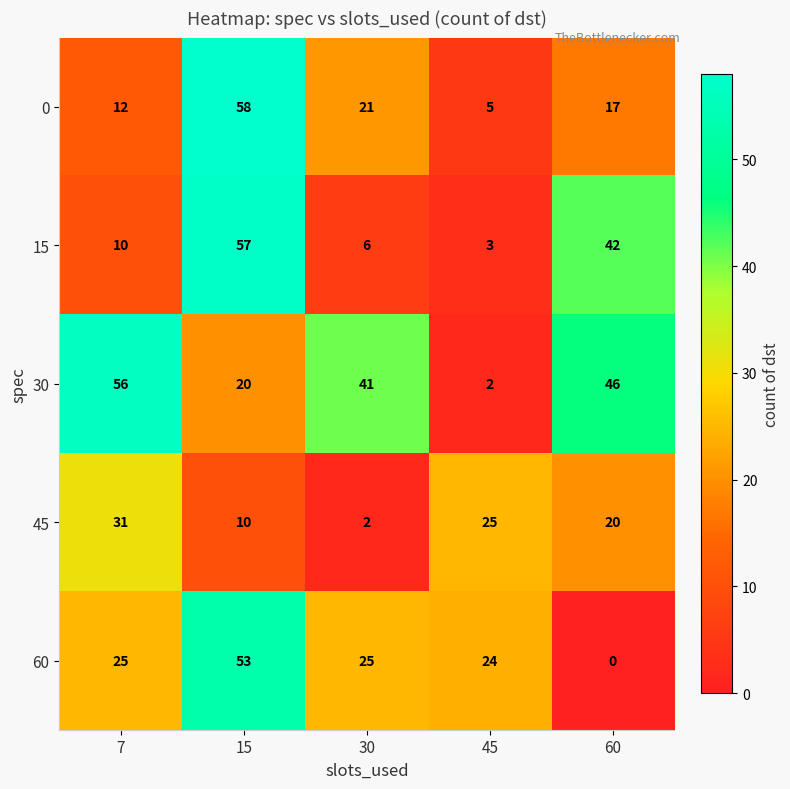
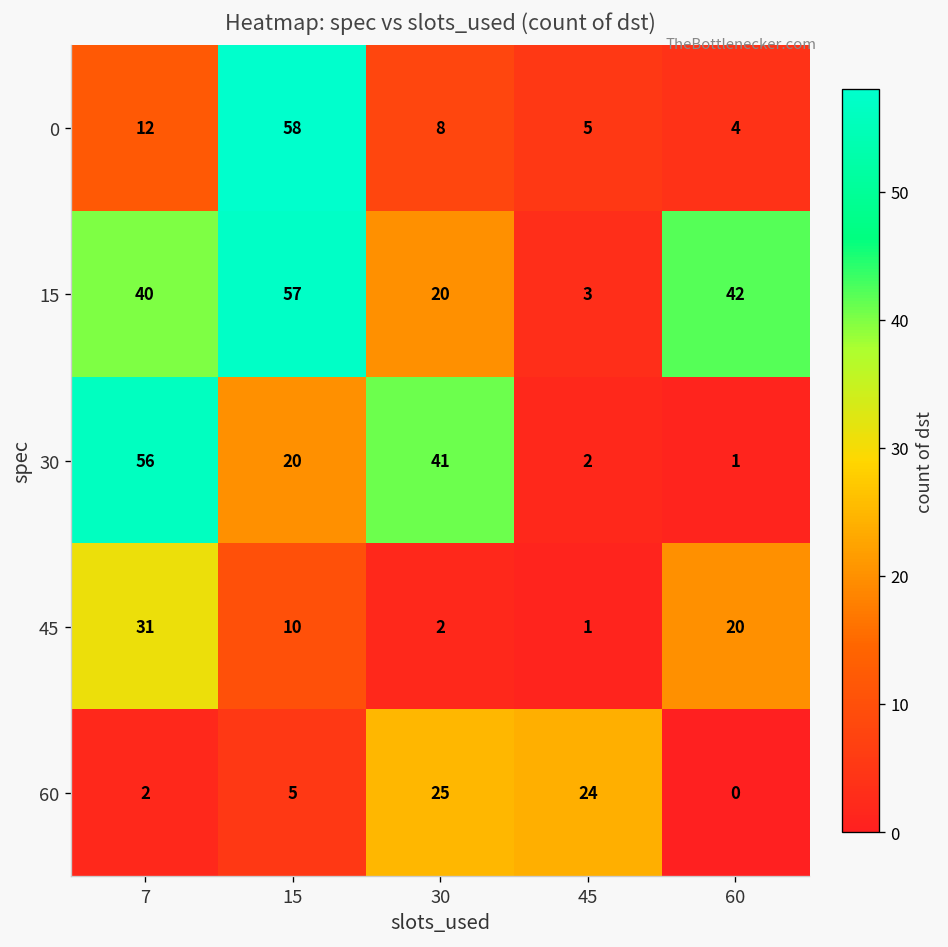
  {
    "0": {
      "7": 12,
      "15": 58,
-     "30": 21,
+     "30": 8,
      "45": 5,
-     "60": 17
+     "60": 4
    },
    "15": {
-     "7": 10,
+     "7": 40,
      "15": 57,
-     "30": 6,
+     "30": 20,
      "45": 3,
      "60": 42
    },
    "30": {
      "7": 56,
      "15": 20,
      "30": 41,
      "45": 2,
-     "60": 46
+     "60": 1
    },
    "45": {
      "7": 31,
      "15": 10,
      "30": 2,
-     "45": 25,
+     "45": 1,
      "60": 20
    },
    "60": {
-     "7": 25,
-     "15": 53,
+     "7": 2,
+     "15": 5,
      "30": 25,
      "45": 24,
      "60": 0
    }
  }
